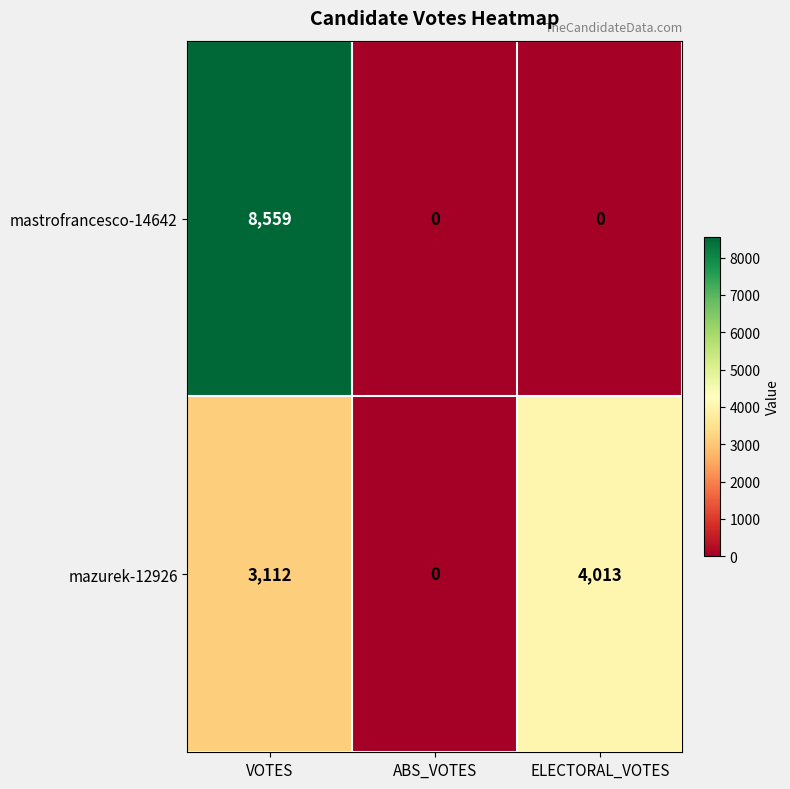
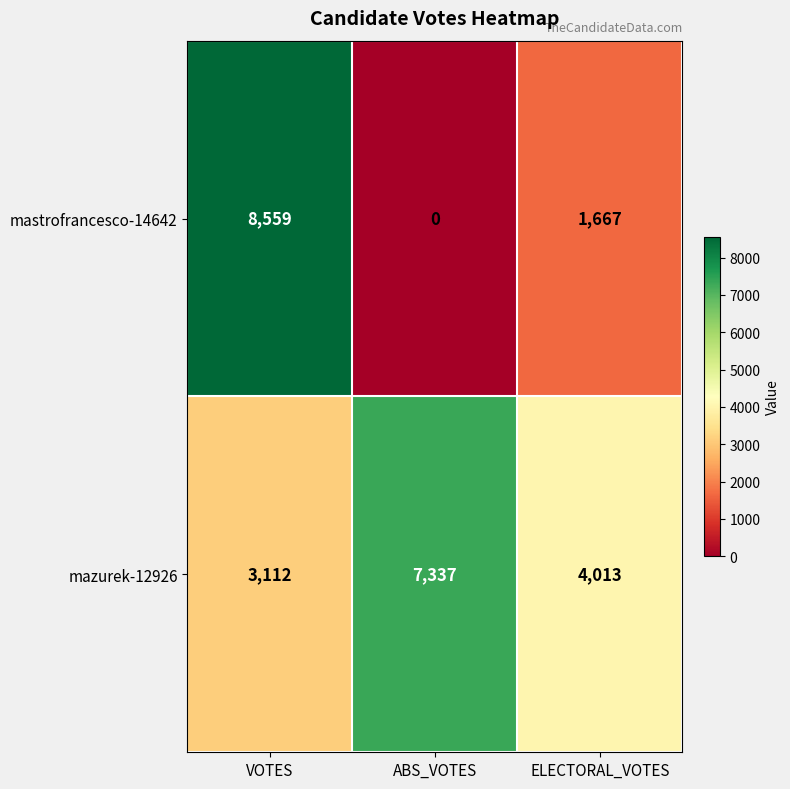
  {
    "mastrofrancesco-14642": {
      "VOTES": "8,559",
      "ABS_VOTES": "0",
-     "ELECTORAL_VOTES": "0"
+     "ELECTORAL_VOTES": "1,667"
    },
    "mazurek-12926": {
      "VOTES": "3,112",
-     "ABS_VOTES": "0",
+     "ABS_VOTES": "7,337",
      "ELECTORAL_VOTES": "4,013"
    }
  }
